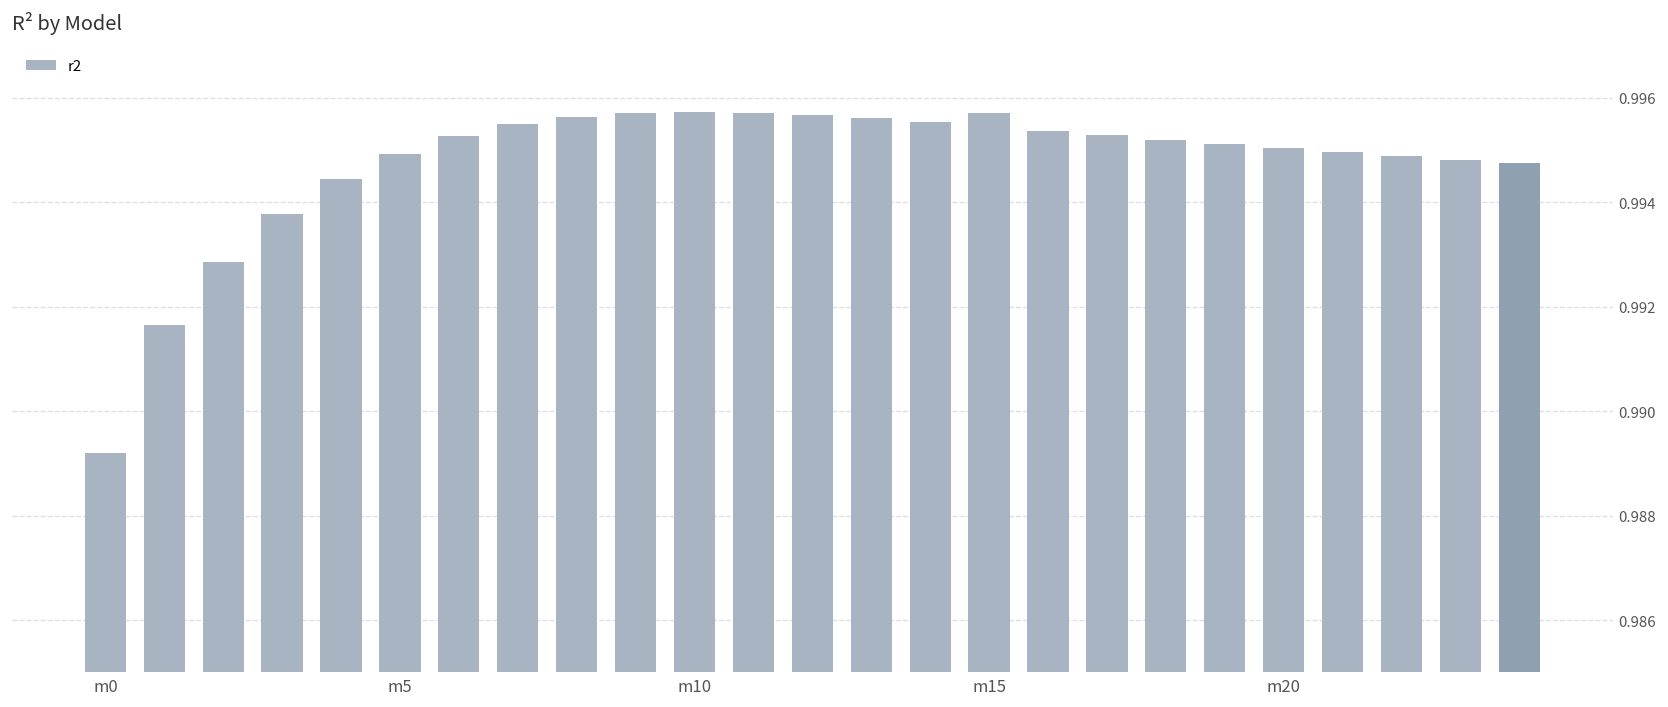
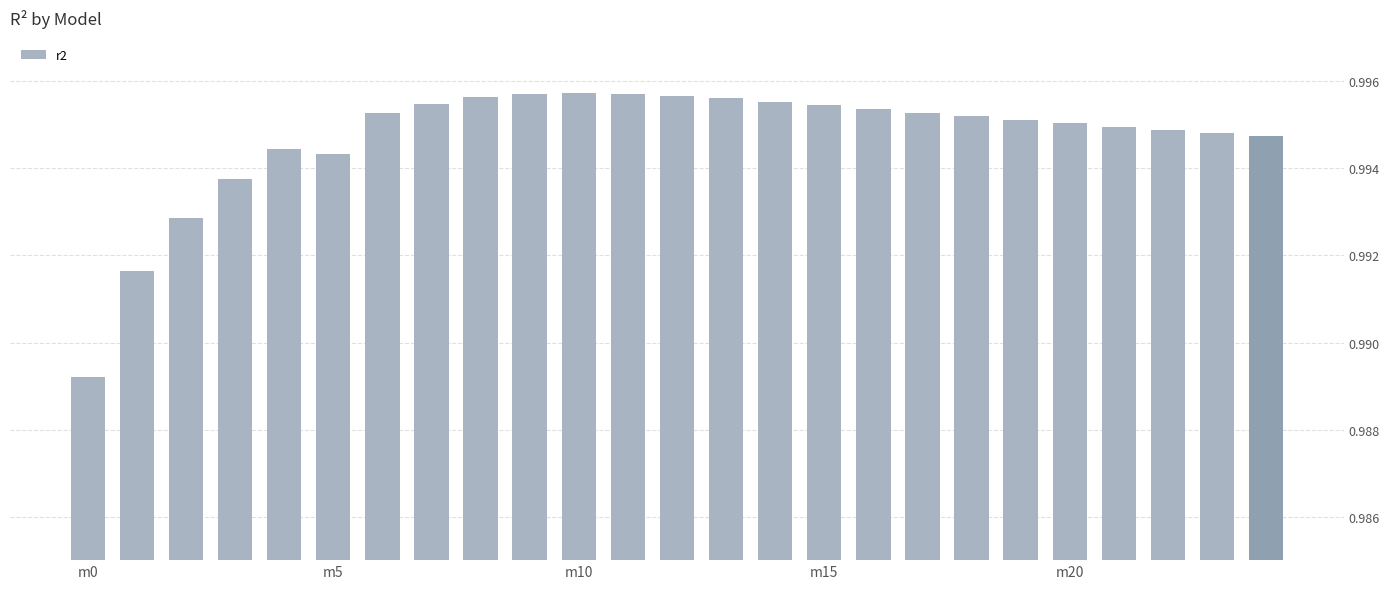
  {
    "m0": 0.9892,
-   "m5": 0.9949,
+   "m5": 0.9943,
    "m10": 0.9957,
-   "m15": 0.9957,
+   "m15": 0.9955,
    "m20": 0.9950
  }
